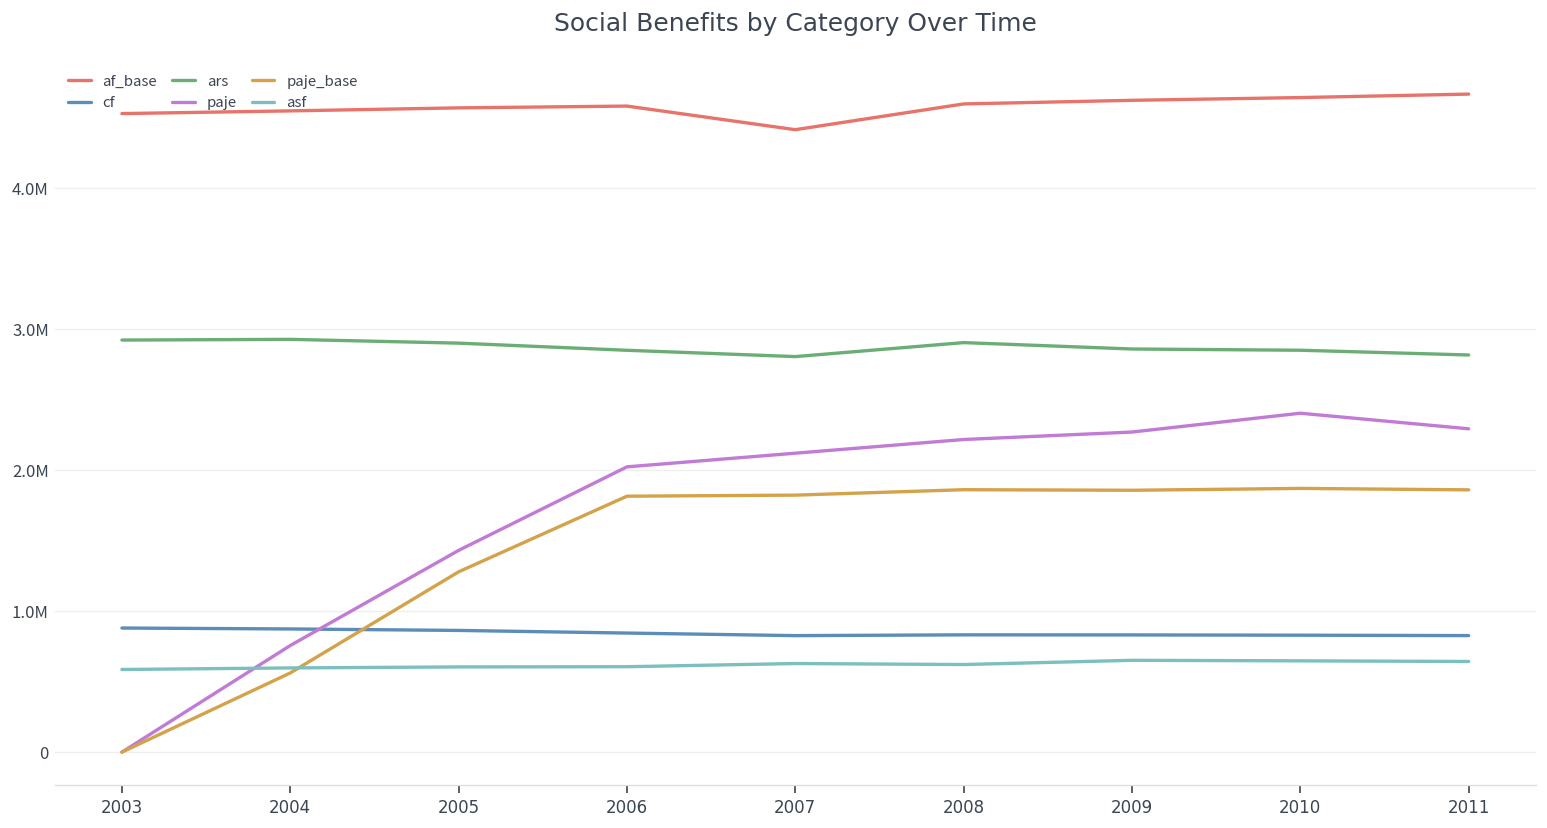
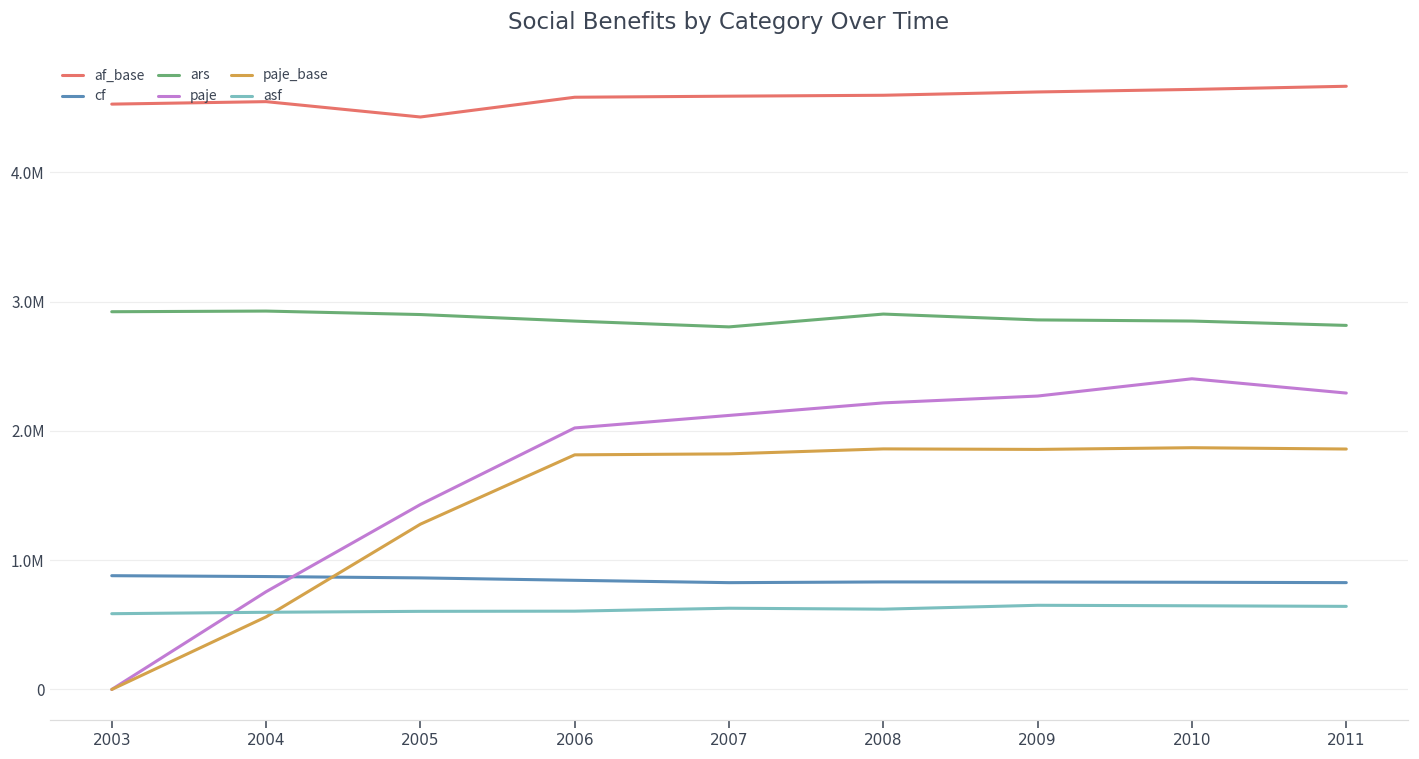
  {
    "af_base": {
      "2003": 4530000,
      "2004": 4550000,
-     "2005": 4570000,
+     "2005": 4430000,
      "2006": 4580000,
-     "2007": 4410000,
+     "2007": 4590000,
      "2008": 4600000,
      "2009": 4620000,
      "2010": 4640000,
      "2011": 4670000
    },
    "ars": {
      "2003": 2920000,
      "2004": 2930000,
      "2005": 2900000,
      "2006": 2850000,
      "2007": 2800000,
      "2008": 2900000,
      "2009": 2860000,
      "2010": 2850000,
      "2011": 2820000
    },
    "paje": {
      "2004": 760000,
      "2005": 1430000,
      "2006": 2020000,
      "2007": 2120000,
      "2008": 2220000,
      "2009": 2270000,
      "2010": 2400000,
      "2011": 2290000
    },
    "paje_base": {
      "2004": 560000,
      "2005": 1280000,
      "2006": 1810000,
      "2007": 1820000,
      "2008": 1860000,
      "2009": 1860000,
      "2010": 1870000,
      "2011": 1860000
    }
  }
